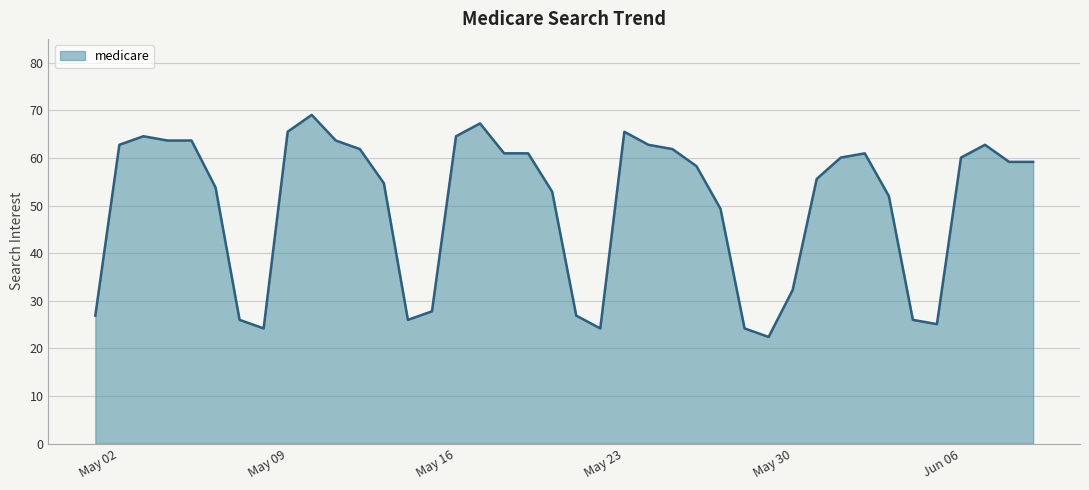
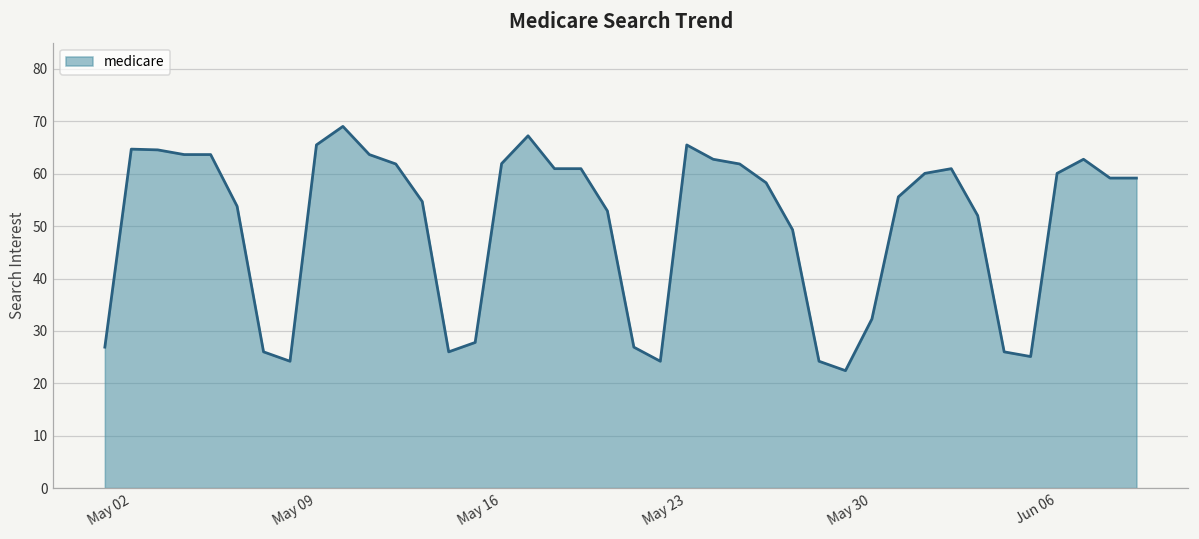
  {
-   "May 02": 63,
+   "May 02": 65,
    "May 09": 66,
-   "May 16": 65,
+   "May 16": 62,
    "May 23": 65,
    "May 30": 32,
    "Jun 06": 60
  }
